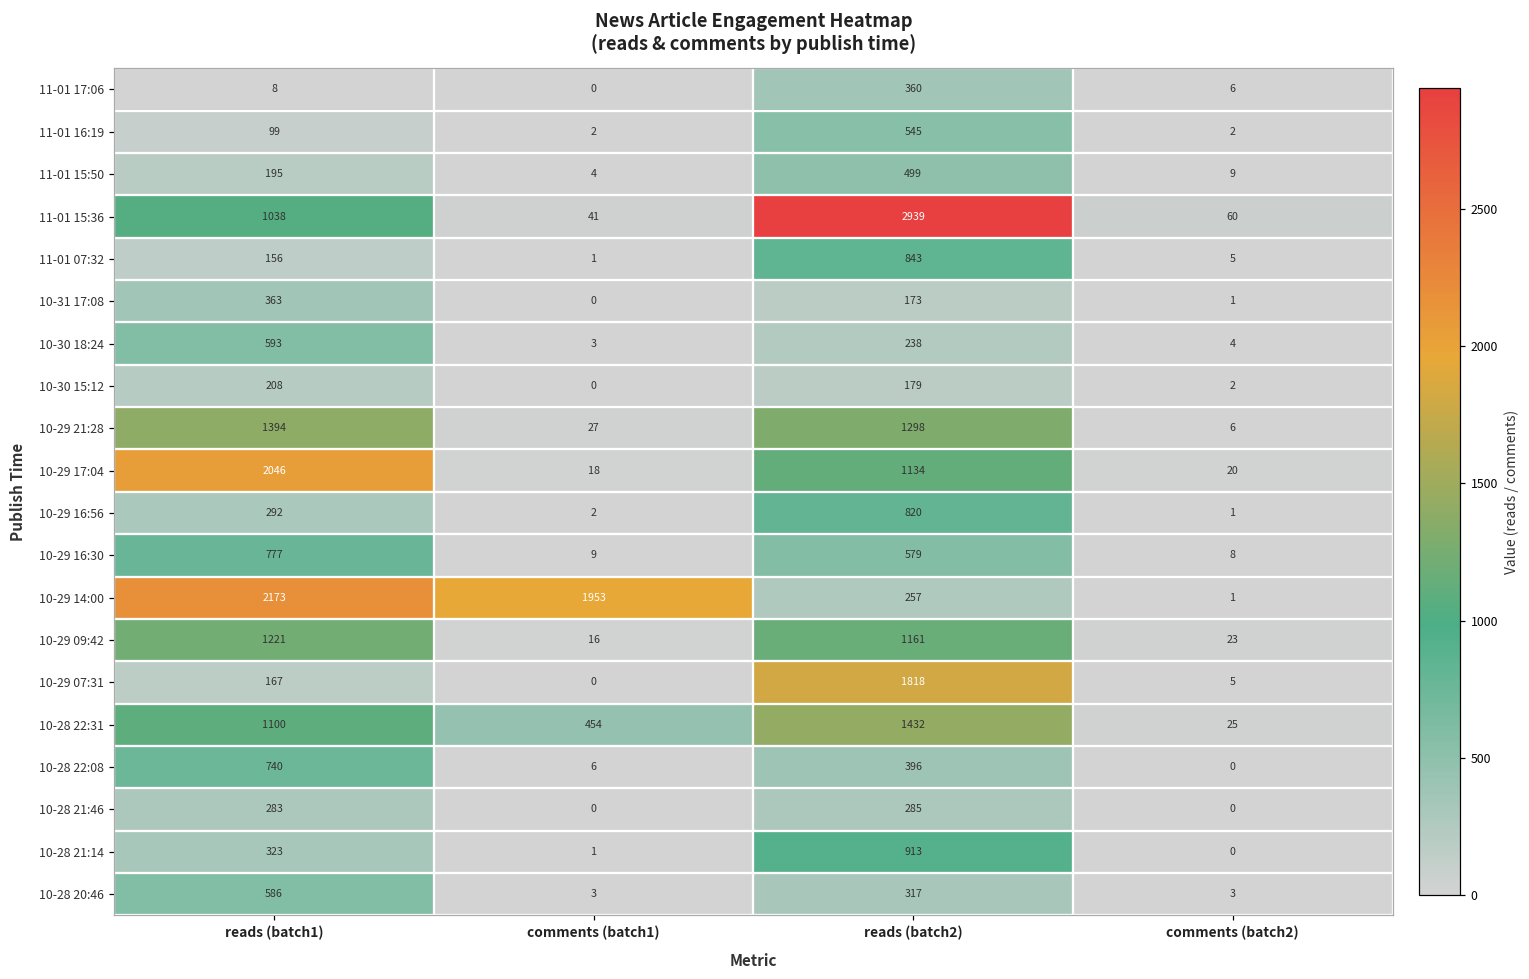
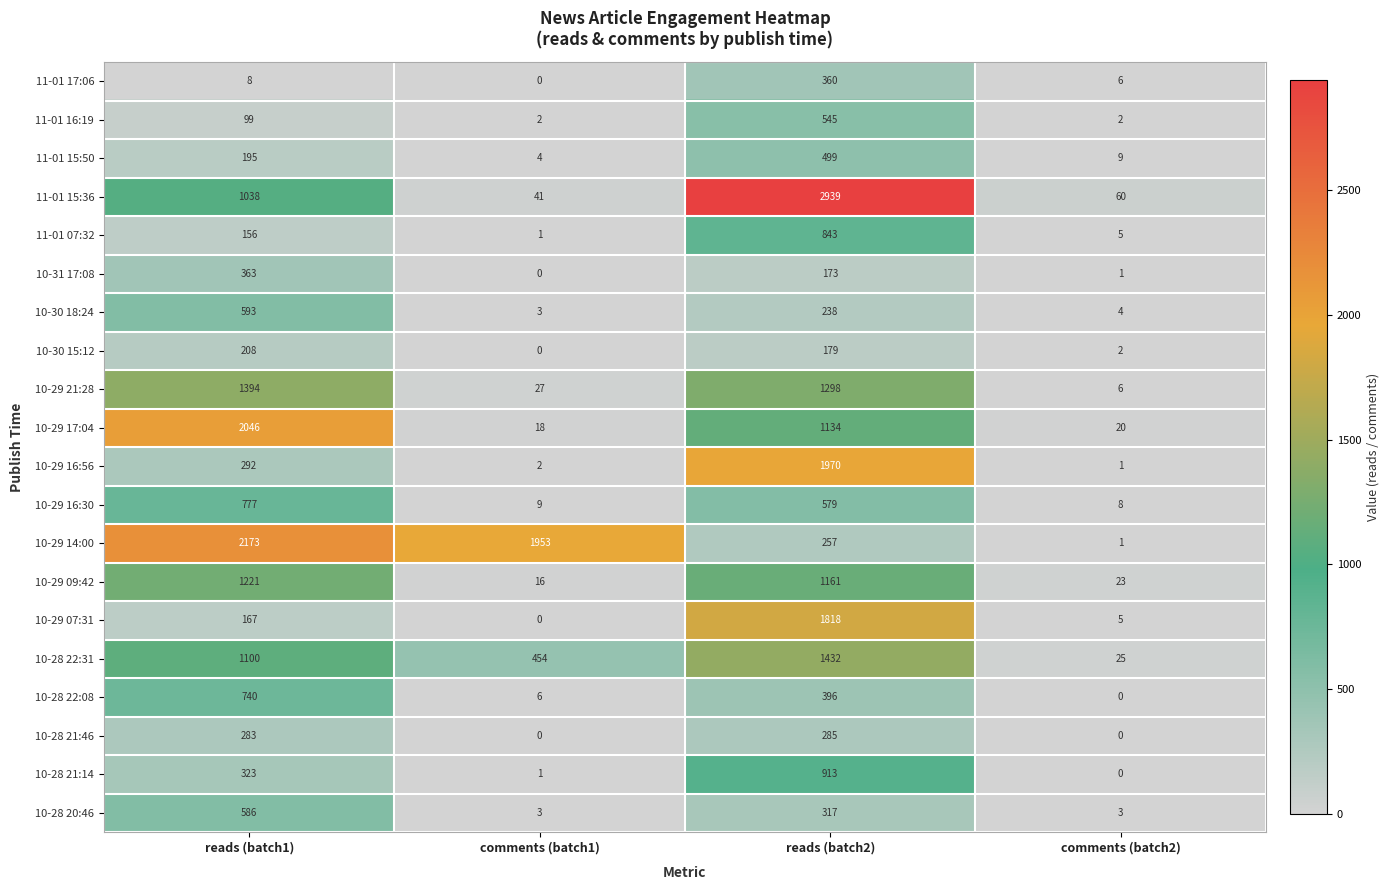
  {
    "11-01 17:06": {
      "reads (batch1)": 8,
      "comments (batch1)": 0,
      "reads (batch2)": 360,
      "comments (batch2)": 6
    },
    "11-01 16:19": {
      "reads (batch1)": 99,
      "comments (batch1)": 2,
      "reads (batch2)": 545,
      "comments (batch2)": 2
    },
    "11-01 15:50": {
      "reads (batch1)": 195,
      "comments (batch1)": 4,
      "reads (batch2)": 499,
      "comments (batch2)": 9
    },
    "11-01 15:36": {
      "reads (batch1)": 1038,
      "comments (batch1)": 41,
      "reads (batch2)": 2939,
      "comments (batch2)": 60
    },
    "11-01 07:32": {
      "reads (batch1)": 156,
      "comments (batch1)": 1,
      "reads (batch2)": 843,
      "comments (batch2)": 5
    },
    "10-31 17:08": {
      "reads (batch1)": 363,
      "comments (batch1)": 0,
      "reads (batch2)": 173,
      "comments (batch2)": 1
    },
    "10-30 18:24": {
      "reads (batch1)": 593,
      "comments (batch1)": 3,
      "reads (batch2)": 238,
      "comments (batch2)": 4
    },
    "10-30 15:12": {
      "reads (batch1)": 208,
      "comments (batch1)": 0,
      "reads (batch2)": 179,
      "comments (batch2)": 2
    },
    "10-29 21:28": {
      "reads (batch1)": 1394,
      "comments (batch1)": 27,
      "reads (batch2)": 1298,
      "comments (batch2)": 6
    },
    "10-29 17:04": {
      "reads (batch1)": 2046,
      "comments (batch1)": 18,
      "reads (batch2)": 1134,
      "comments (batch2)": 20
    },
    "10-29 16:56": {
      "reads (batch1)": 292,
      "comments (batch1)": 2,
-     "reads (batch2)": 820,
+     "reads (batch2)": 1970,
      "comments (batch2)": 1
    },
    "10-29 16:30": {
      "reads (batch1)": 777,
      "comments (batch1)": 9,
      "reads (batch2)": 579,
      "comments (batch2)": 8
    },
    "10-29 14:00": {
      "reads (batch1)": 2173,
      "comments (batch1)": 1953,
      "reads (batch2)": 257,
      "comments (batch2)": 1
    },
    "10-29 09:42": {
      "reads (batch1)": 1221,
      "comments (batch1)": 16,
      "reads (batch2)": 1161,
      "comments (batch2)": 23
    },
    "10-29 07:31": {
      "reads (batch1)": 167,
      "comments (batch1)": 0,
      "reads (batch2)": 1818,
      "comments (batch2)": 5
    },
    "10-28 22:31": {
      "reads (batch1)": 1100,
      "comments (batch1)": 454,
      "reads (batch2)": 1432,
      "comments (batch2)": 25
    },
    "10-28 22:08": {
      "reads (batch1)": 740,
      "comments (batch1)": 6,
      "reads (batch2)": 396,
      "comments (batch2)": 0
    },
    "10-28 21:46": {
      "reads (batch1)": 283,
      "comments (batch1)": 0,
      "reads (batch2)": 285,
      "comments (batch2)": 0
    },
    "10-28 21:14": {
      "reads (batch1)": 323,
      "comments (batch1)": 1,
      "reads (batch2)": 913,
      "comments (batch2)": 0
    },
    "10-28 20:46": {
      "reads (batch1)": 586,
      "comments (batch1)": 3,
      "reads (batch2)": 317,
      "comments (batch2)": 3
    }
  }
